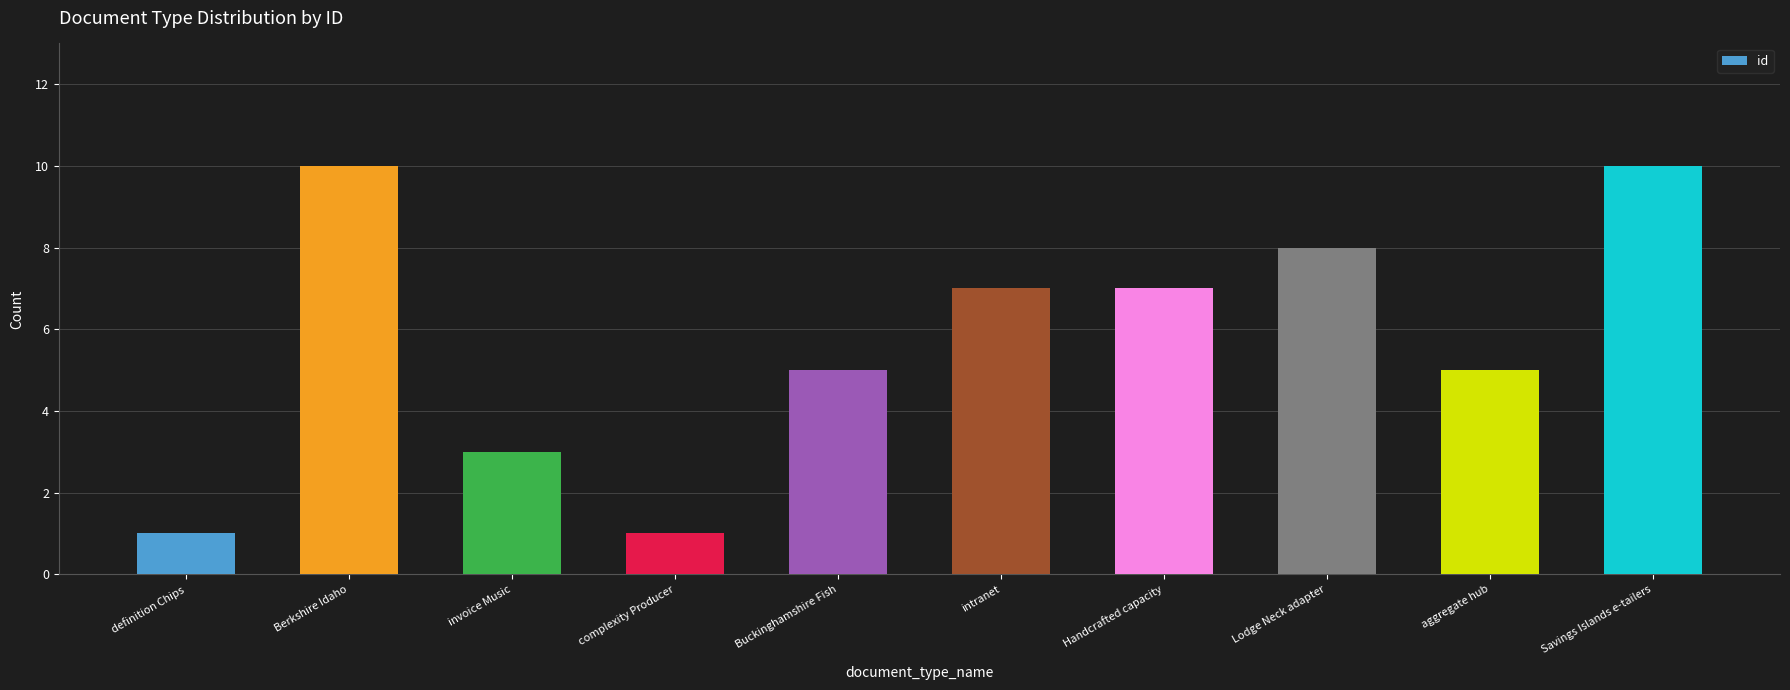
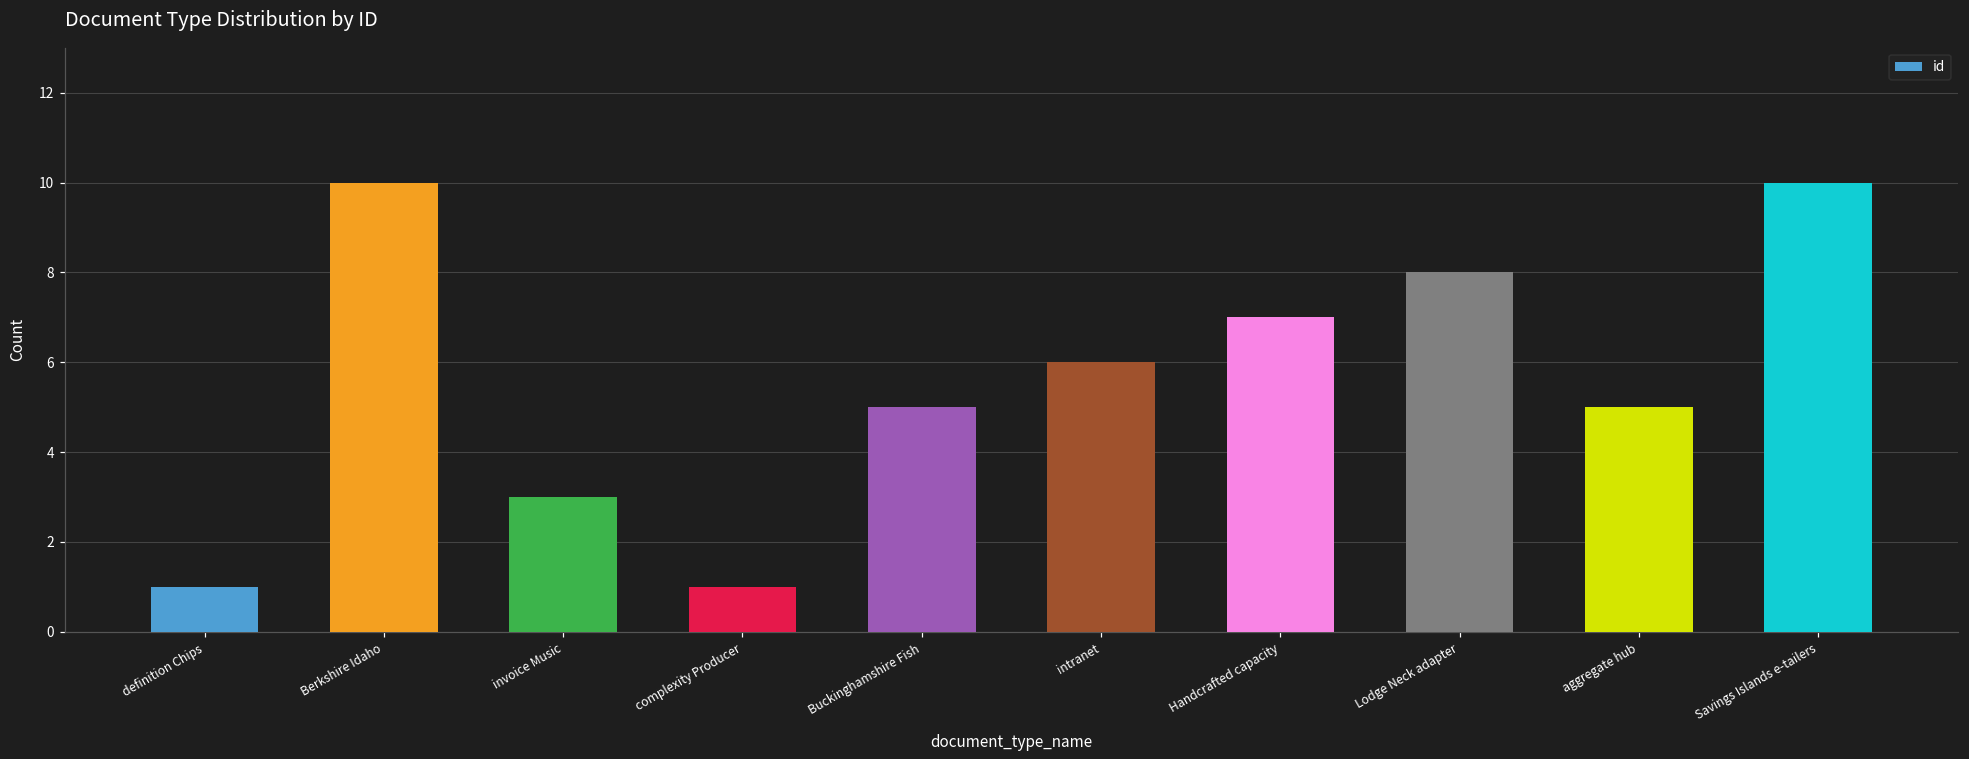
  {
    "definition Chips": 1,
    "Berkshire Idaho": 10,
    "invoice Music": 3,
    "complexity Producer": 1,
    "Buckinghamshire Fish": 5,
-   "intranet": 7,
+   "intranet": 6,
    "Handcrafted capacity": 7,
    "Lodge Neck adapter": 8,
    "aggregate hub": 5,
    "Savings Islands e-tailers": 10
  }
